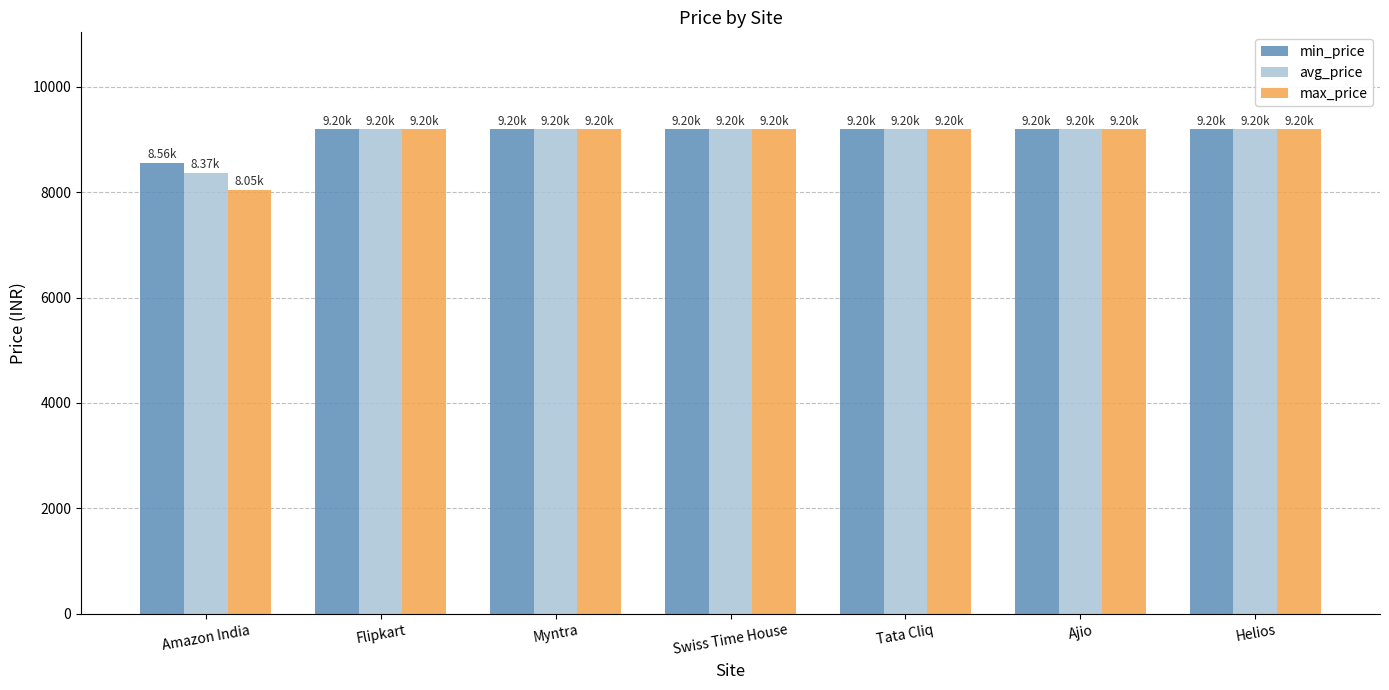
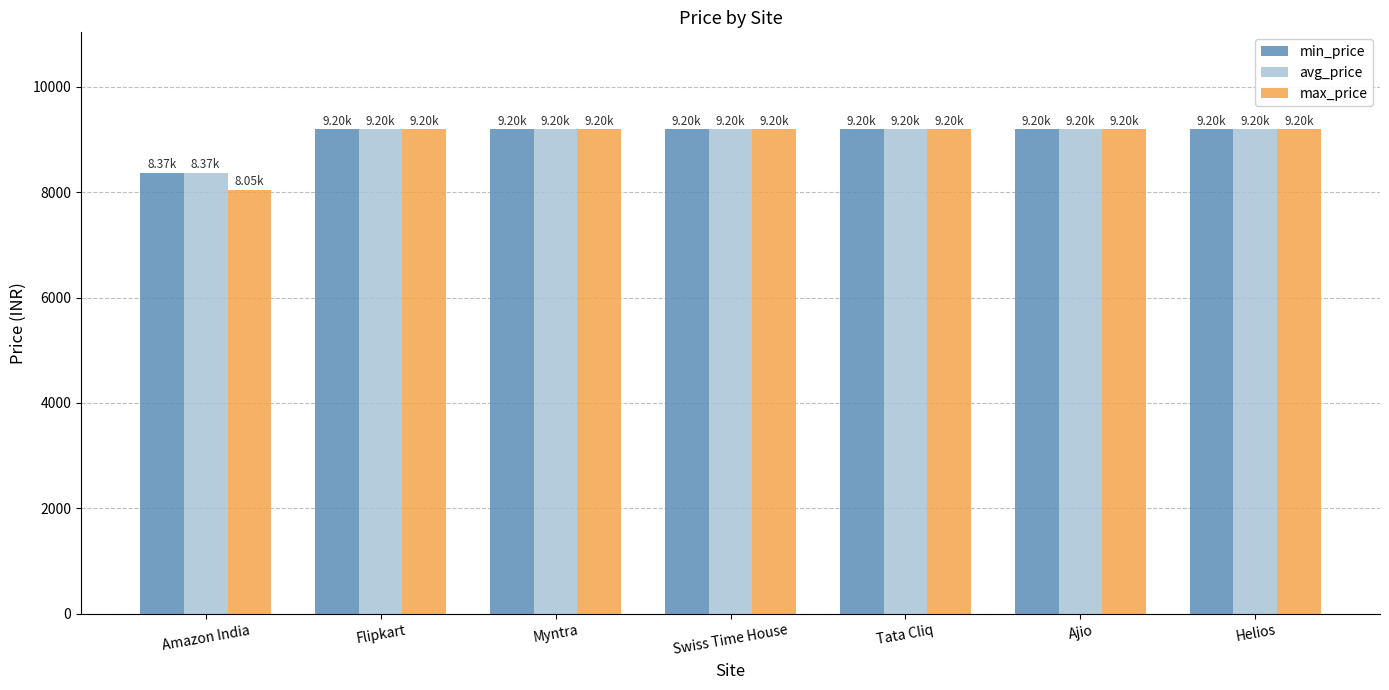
  {
    "min_price": {
-     "Amazon India": "8.56k",
+     "Amazon India": "8.37k",
      "Flipkart": "9.20k",
      "Myntra": "9.20k",
      "Swiss Time House": "9.20k",
      "Tata Cliq": "9.20k",
      "Ajio": "9.20k",
      "Helios": "9.20k"
    },
    "avg_price": {
      "Amazon India": "8.37k",
      "Flipkart": "9.20k",
      "Myntra": "9.20k",
      "Swiss Time House": "9.20k",
      "Tata Cliq": "9.20k",
      "Ajio": "9.20k",
      "Helios": "9.20k"
    },
    "max_price": {
      "Amazon India": "8.05k",
      "Flipkart": "9.20k",
      "Myntra": "9.20k",
      "Swiss Time House": "9.20k",
      "Tata Cliq": "9.20k",
      "Ajio": "9.20k",
      "Helios": "9.20k"
    }
  }
